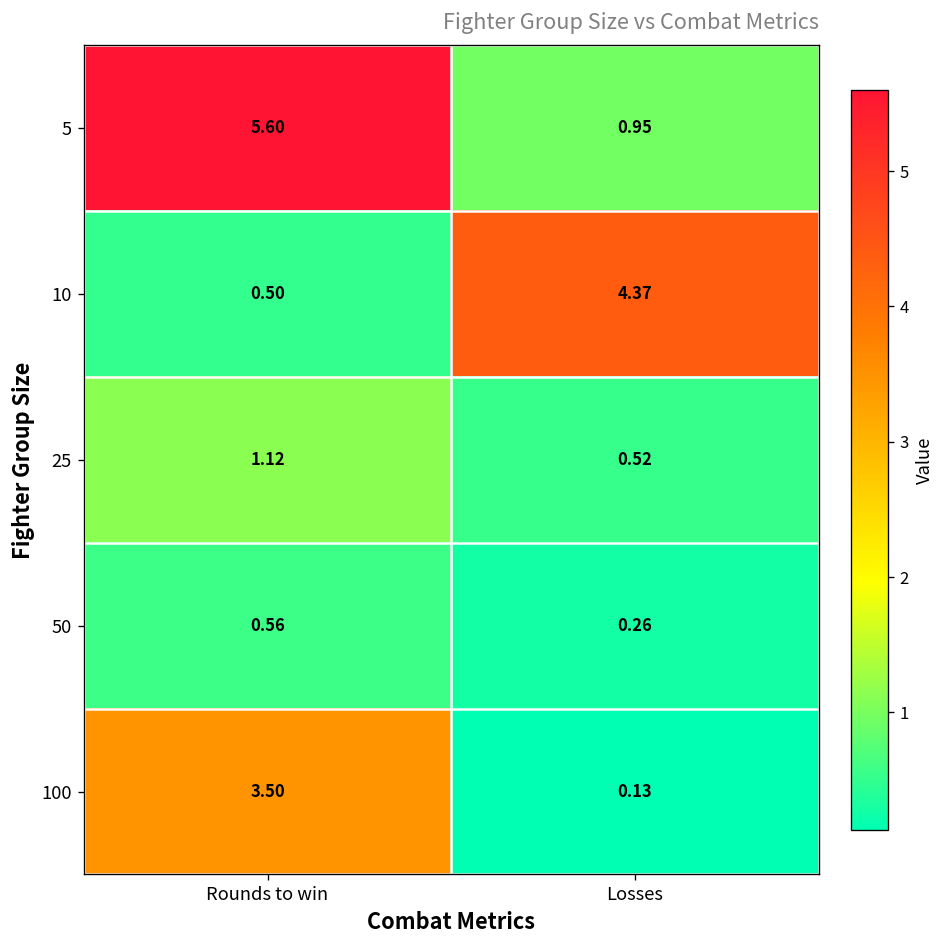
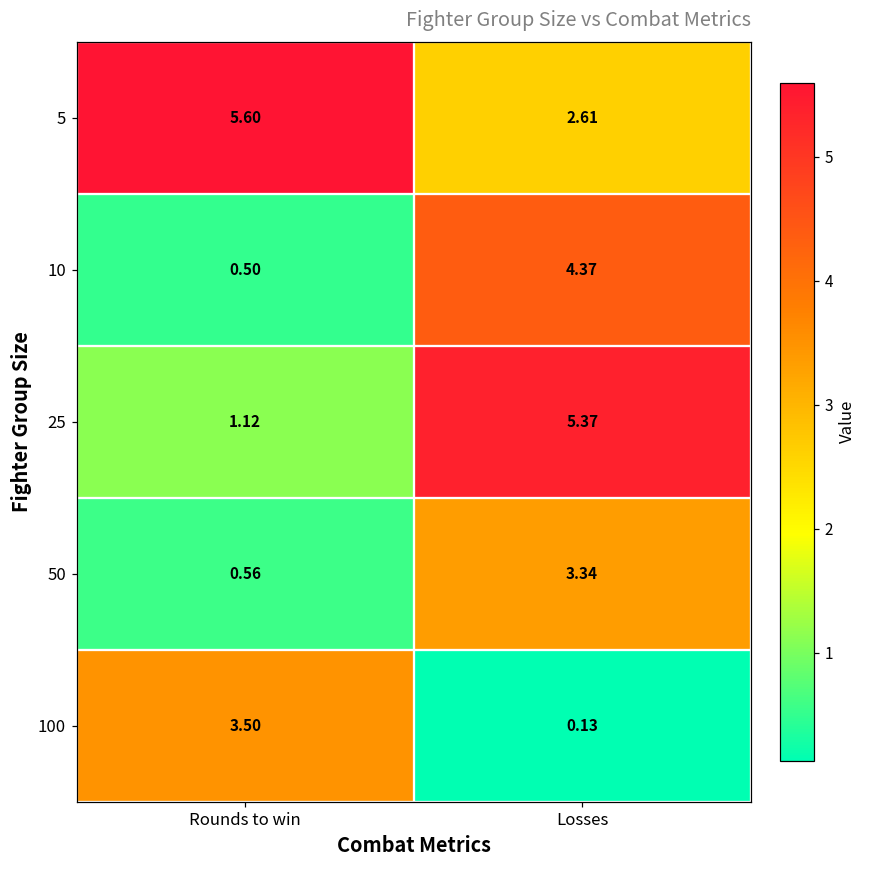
  {
    "5": {
      "Rounds to win": 5.60,
-     "Losses": 0.95
+     "Losses": 2.61
    },
    "10": {
      "Rounds to win": 0.50,
      "Losses": 4.37
    },
    "25": {
      "Rounds to win": 1.12,
-     "Losses": 0.52
+     "Losses": 5.37
    },
    "50": {
      "Rounds to win": 0.56,
-     "Losses": 0.26
+     "Losses": 3.34
    },
    "100": {
      "Rounds to win": 3.50,
      "Losses": 0.13
    }
  }
